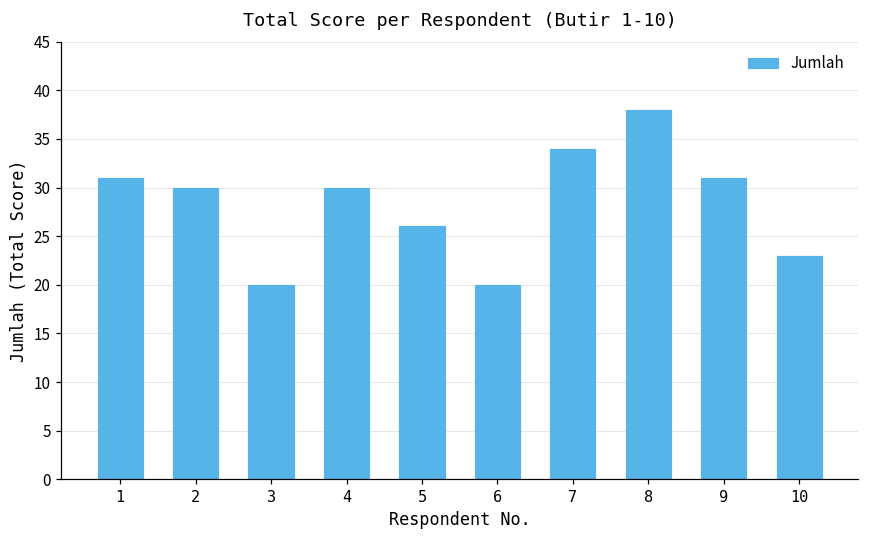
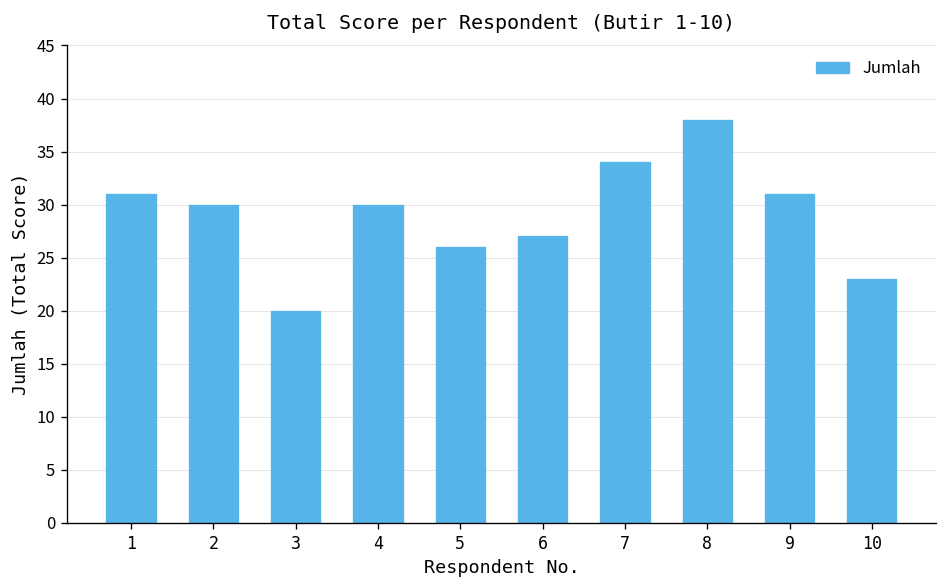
  {
    "1": 31,
    "2": 30,
    "3": 20,
    "4": 30,
    "5": 26,
-   "6": 20,
+   "6": 27,
    "7": 34,
    "8": 38,
    "9": 31,
    "10": 23
  }
